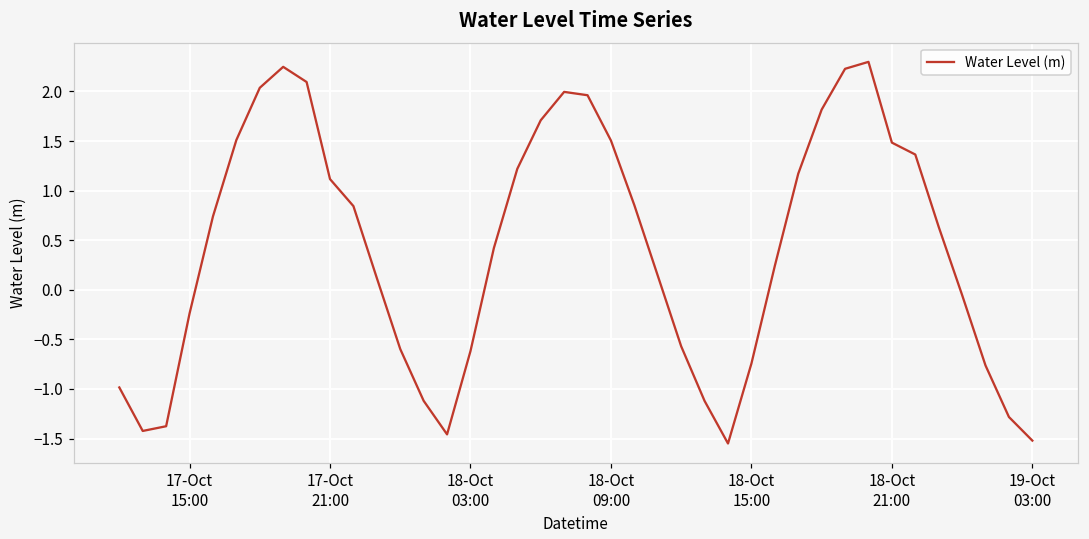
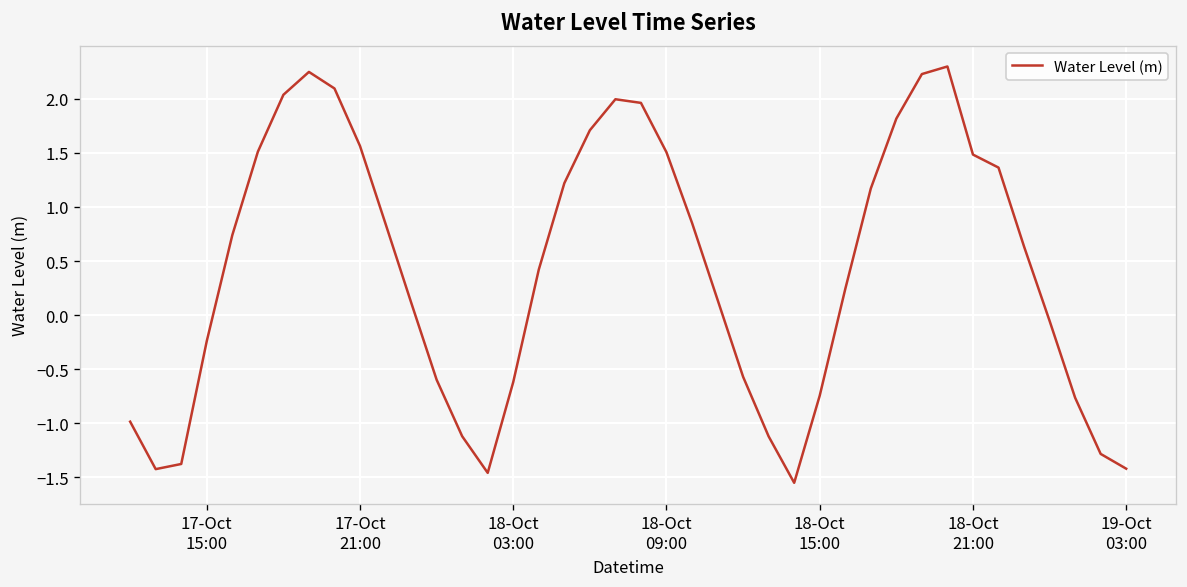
  {
    "17-Oct 15:00": -0.2,
-   "17-Oct 21:00": 1.1,
+   "17-Oct 21:00": 1.6,
    "18-Oct 03:00": -0.6,
    "18-Oct 09:00": 1.5,
    "18-Oct 15:00": -0.7,
    "18-Oct 21:00": 1.5,
-   "19-Oct 03:00": -1.5
+   "19-Oct 03:00": -1.4
  }
